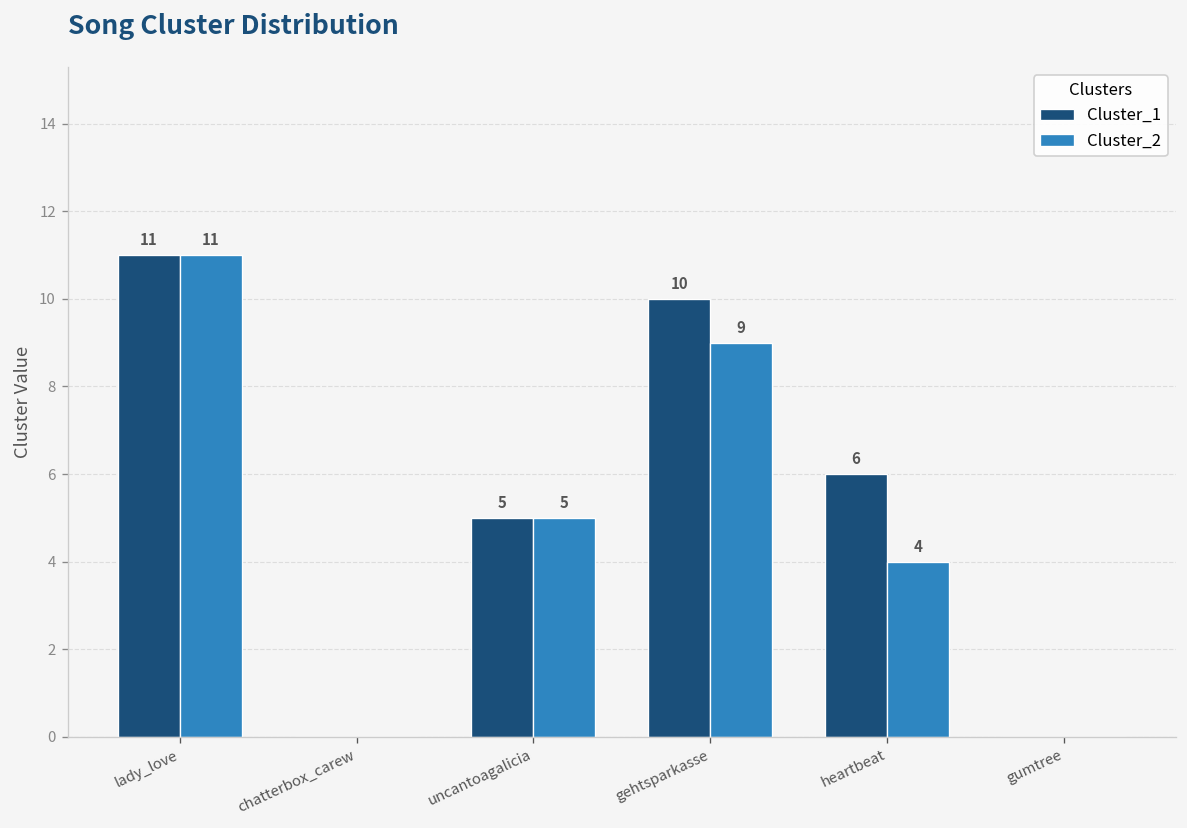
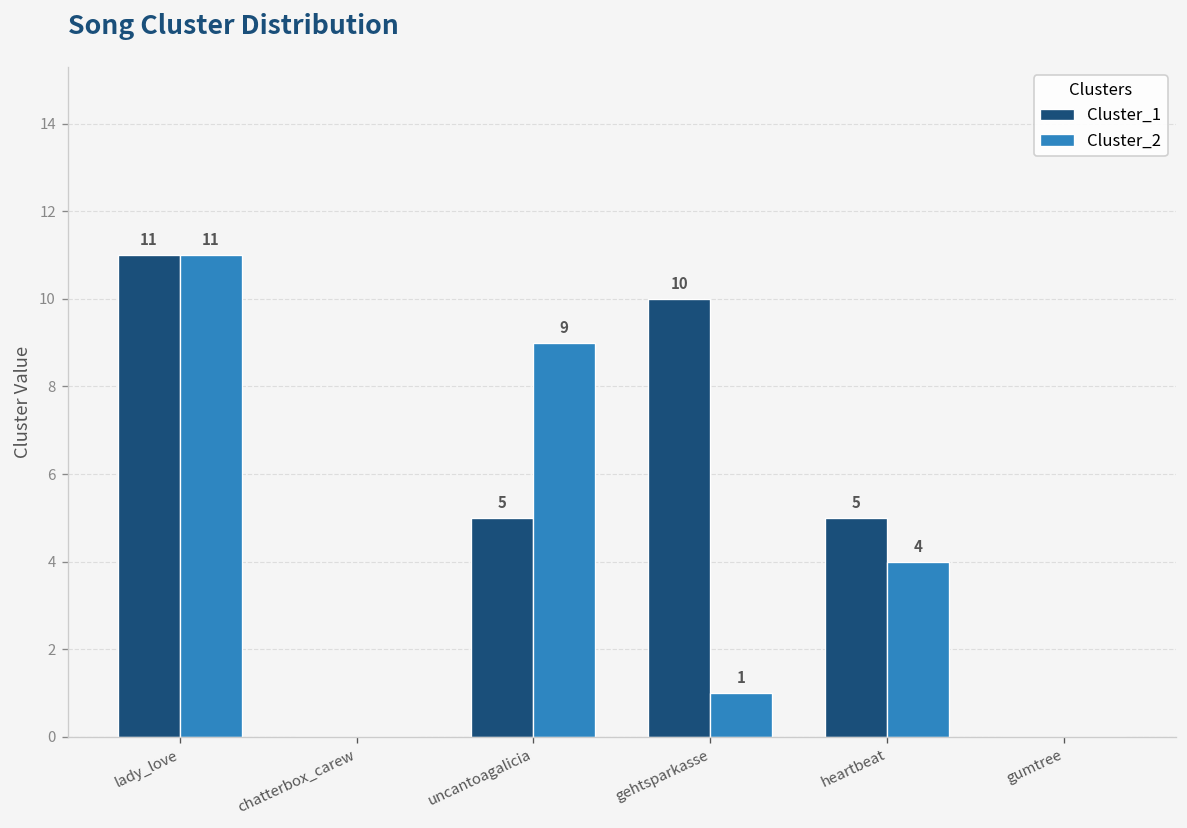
  {
    "Cluster_1": {
      "lady_love": 11,
      "uncantoagalicia": 5,
      "gehtsparkasse": 10,
-     "heartbeat": 6
+     "heartbeat": 5
    },
    "Cluster_2": {
      "lady_love": 11,
-     "uncantoagalicia": 5,
-     "gehtsparkasse": 9,
+     "uncantoagalicia": 9,
+     "gehtsparkasse": 1,
      "heartbeat": 4
    }
  }
